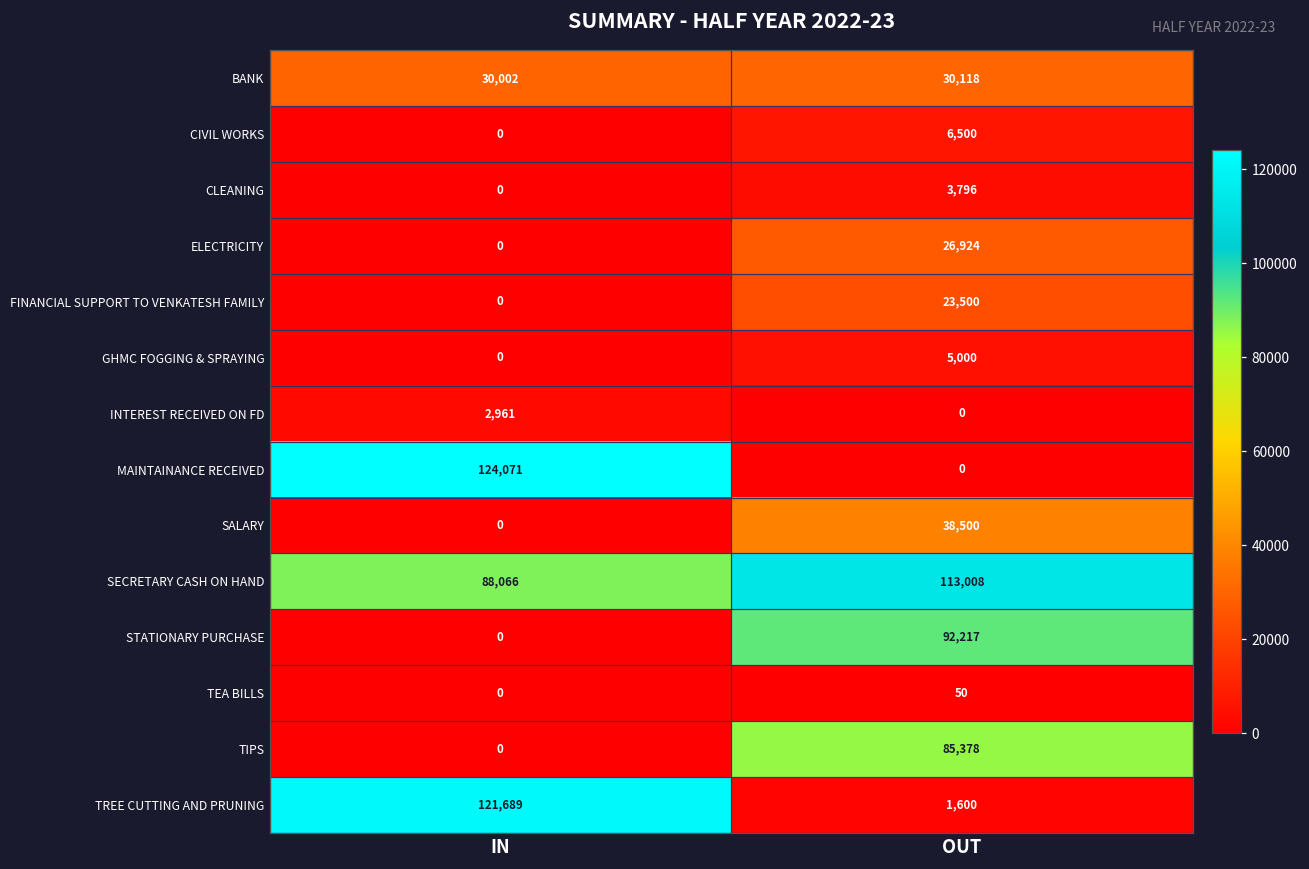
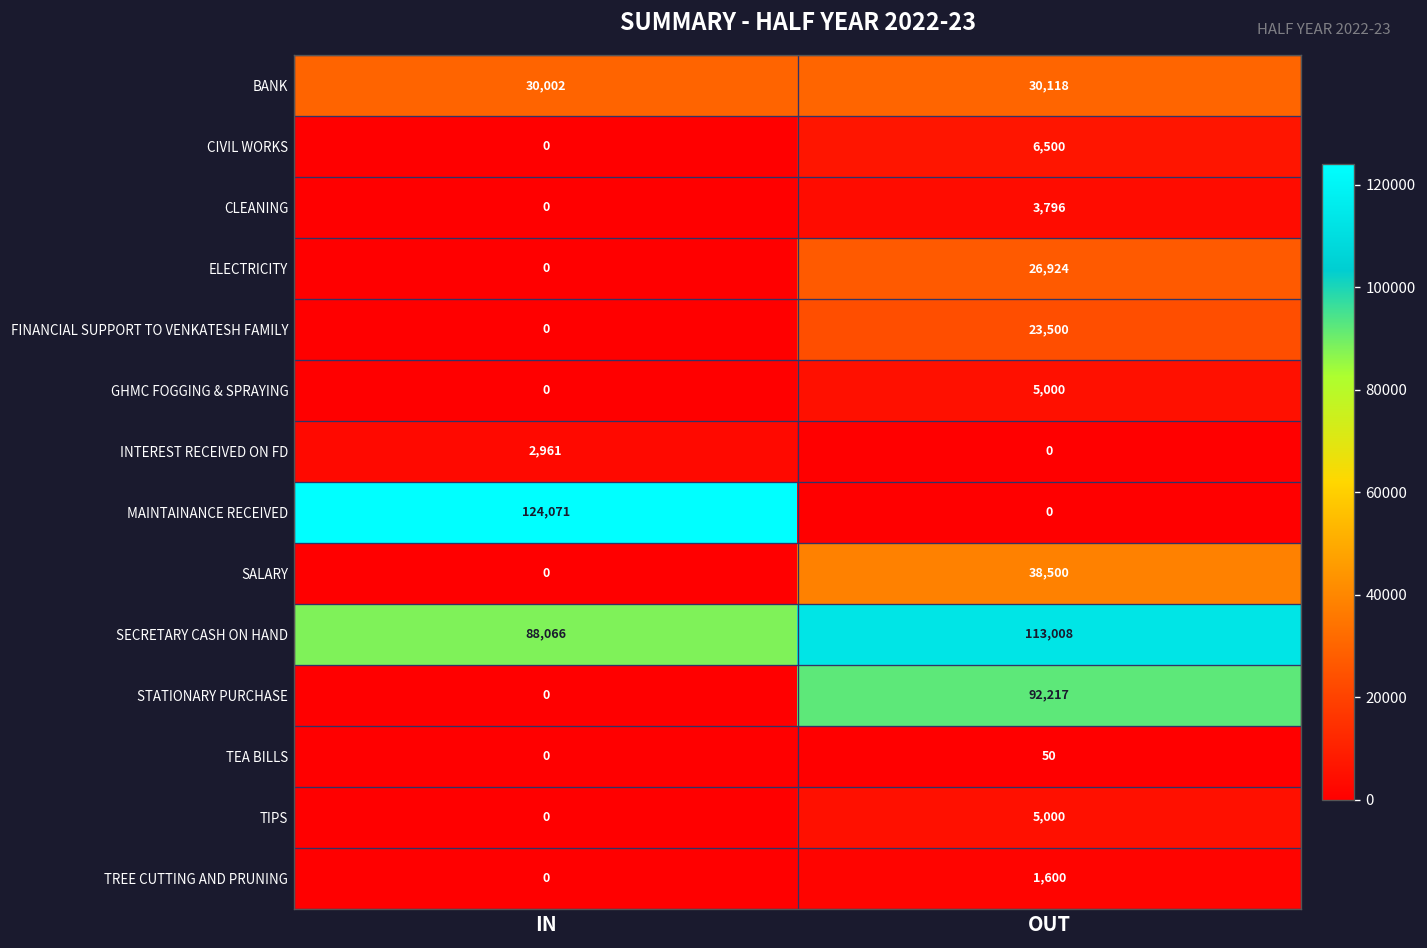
  {
    "BANK": {
      "IN": "30,002",
      "OUT": "30,118"
    },
    "CIVIL WORKS": {
      "IN": "0",
      "OUT": "6,500"
    },
    "CLEANING": {
      "IN": "0",
      "OUT": "3,796"
    },
    "ELECTRICITY": {
      "IN": "0",
      "OUT": "26,924"
    },
    "FINANCIAL SUPPORT TO VENKATESH FAMILY": {
      "IN": "0",
      "OUT": "23,500"
    },
    "GHMC FOGGING & SPRAYING": {
      "IN": "0",
      "OUT": "5,000"
    },
    "INTEREST RECEIVED ON FD": {
      "IN": "2,961",
      "OUT": "0"
    },
    "MAINTAINANCE RECEIVED": {
      "IN": "124,071",
      "OUT": "0"
    },
    "SALARY": {
      "IN": "0",
      "OUT": "38,500"
    },
    "SECRETARY CASH ON HAND": {
      "IN": "88,066",
      "OUT": "113,008"
    },
    "STATIONARY PURCHASE": {
      "IN": "0",
      "OUT": "92,217"
    },
    "TEA BILLS": {
      "IN": "0",
      "OUT": "50"
    },
    "TIPS": {
      "IN": "0",
-     "OUT": "85,378"
+     "OUT": "5,000"
    },
    "TREE CUTTING AND PRUNING": {
-     "IN": "121,689",
+     "IN": "0",
      "OUT": "1,600"
    }
  }
